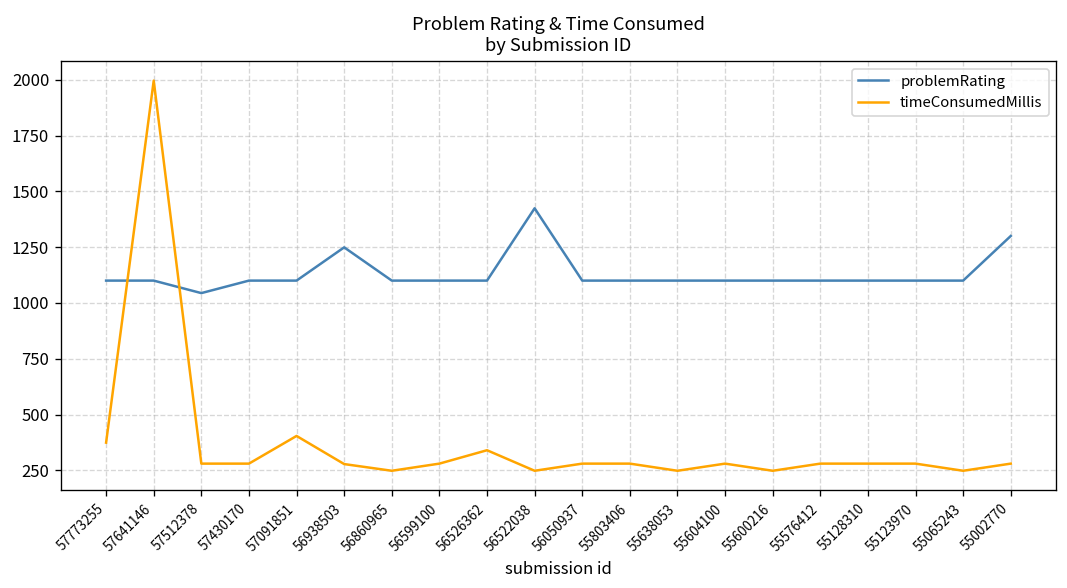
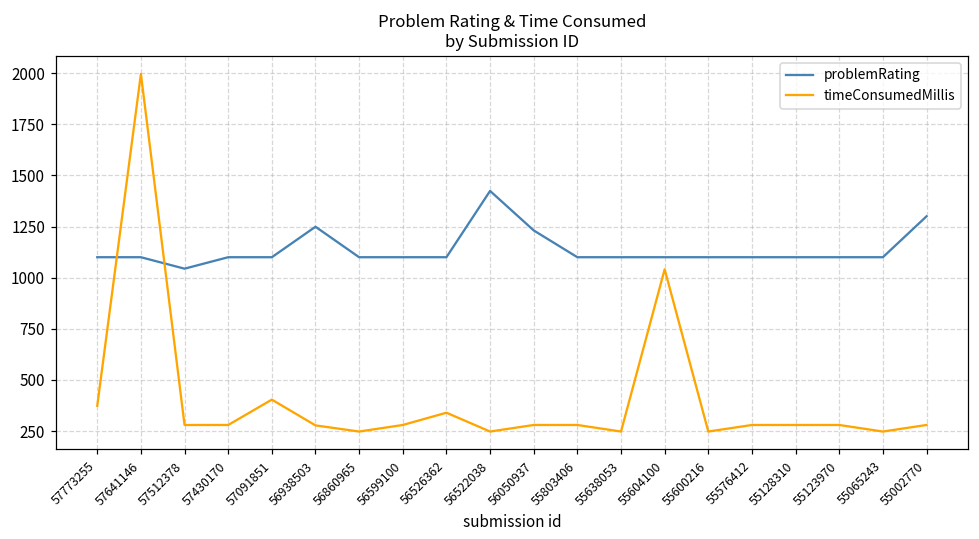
  {
    "problemRating": {
      "57773255": 1100,
      "57641146": 1100,
      "57512378": 1040,
      "57430170": 1100,
      "57091851": 1100,
      "56938503": 1250,
      "56860965": 1100,
      "56599100": 1100,
      "56526362": 1100,
      "56522038": 1420,
-     "56050937": 1100,
+     "56050937": 1230,
      "55803406": 1100,
      "55638053": 1100,
      "55604100": 1100,
      "55600216": 1100,
      "55576412": 1100,
      "55128310": 1100,
      "55123970": 1100,
      "55065243": 1100,
      "55002770": 1300
    },
    "timeConsumedMillis": {
      "57773255": 370,
      "57641146": 2000,
      "57512378": 280,
      "57430170": 280,
      "57091851": 400,
      "56938503": 280,
      "56860965": 250,
      "56599100": 280,
      "56526362": 340,
      "56522038": 250,
      "56050937": 280,
      "55803406": 280,
      "55638053": 250,
-     "55604100": 280,
+     "55604100": 1040,
      "55600216": 250,
      "55576412": 280,
      "55128310": 280,
      "55123970": 280,
      "55065243": 250,
      "55002770": 280
    }
  }
